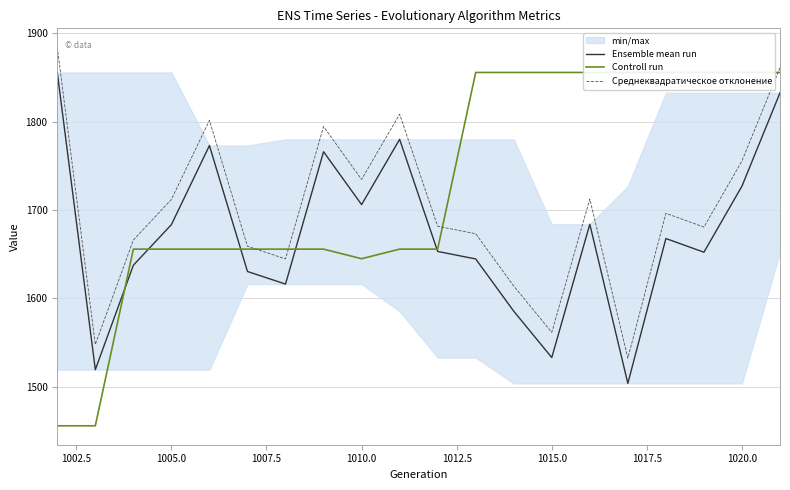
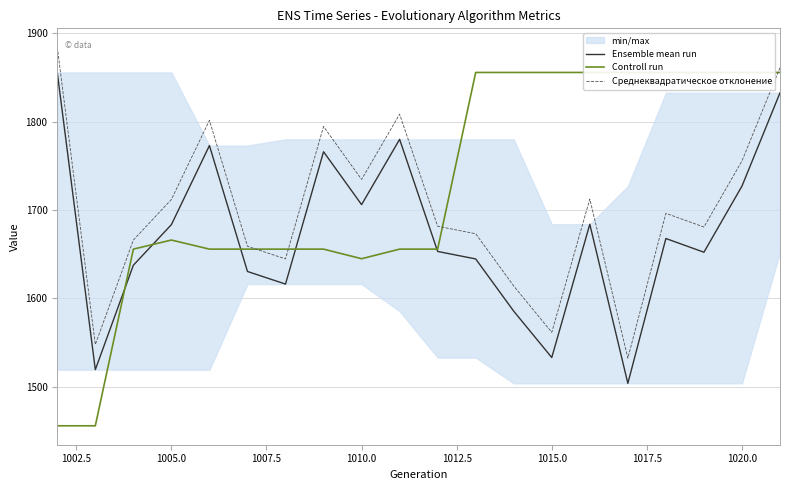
  {
    "Controll run": {
-     "1005.0": 1660,
+     "1005.0": 1670,
      "1010.0": 1640,
      "1015.0": 1860
    }
  }
